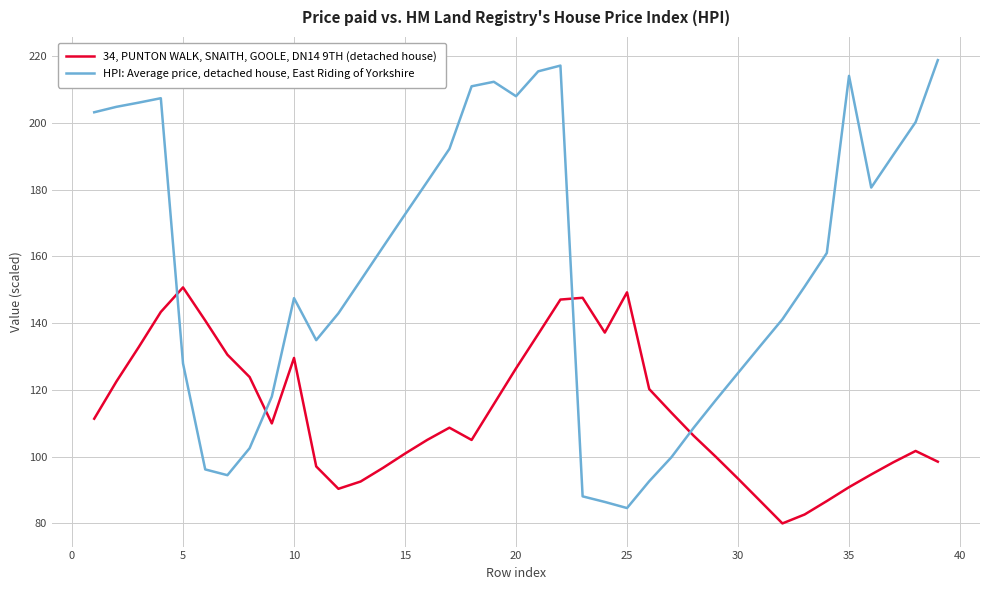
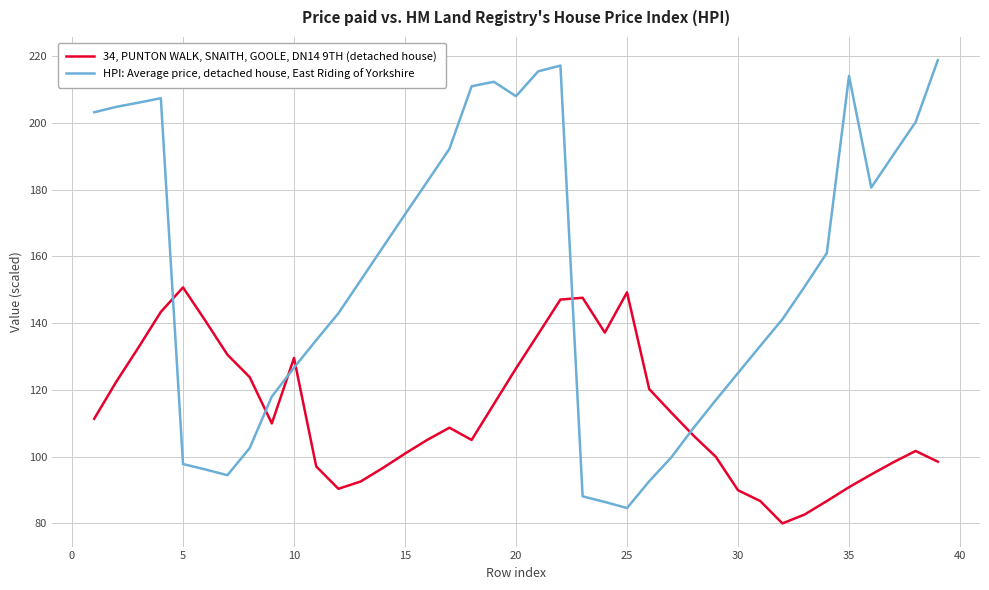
  {
    "34, PUNTON WALK, SNAITH, GOOLE, DN14 9TH (detached house)": {
      "5": 151,
      "10": 130,
      "15": 101,
      "20": 126,
      "25": 149,
-     "30": 93,
+     "30": 90,
      "35": 91
    },
    "HPI: Average price, detached house, East Riding of Yorkshire": {
-     "5": 128,
-     "10": 147,
+     "5": 98,
+     "10": 127,
      "15": 173,
      "20": 208,
      "25": 85,
      "30": 125,
      "35": 214
    }
  }
